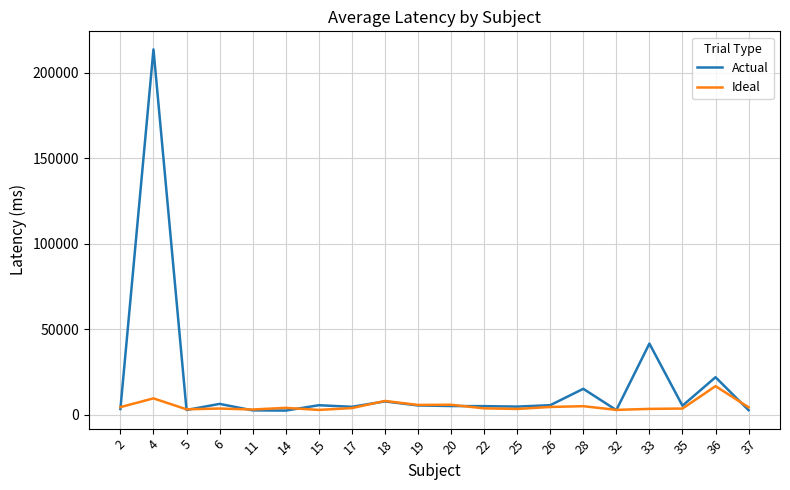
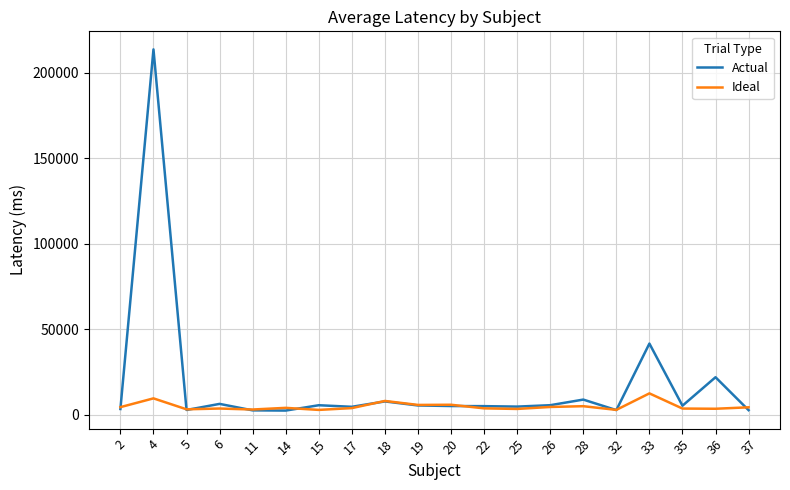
  {
    "Actual": {
      "4": 214000,
      "6": 6000,
      "14": 2000,
      "15": 6000,
-     "28": 15000,
+     "28": 9000,
      "33": 42000,
      "35": 5000,
      "36": 22000,
      "37": 3000
    },
    "Ideal": {
      "4": 10000,
      "6": 4000,
      "14": 4000,
      "15": 3000,
      "28": 5000,
-     "33": 3000,
+     "33": 12000,
      "35": 4000,
-     "36": 17000,
+     "36": 4000,
      "37": 4000
    }
  }
